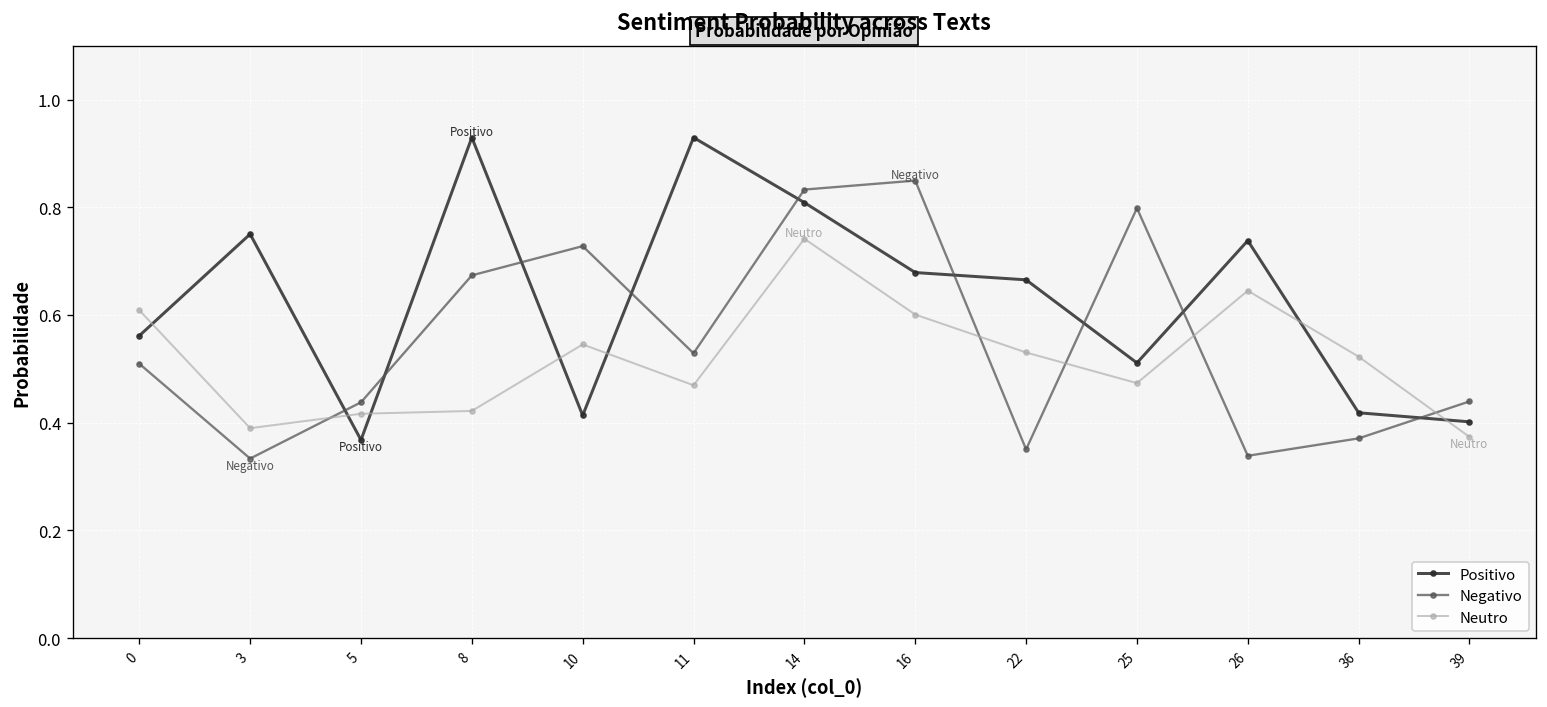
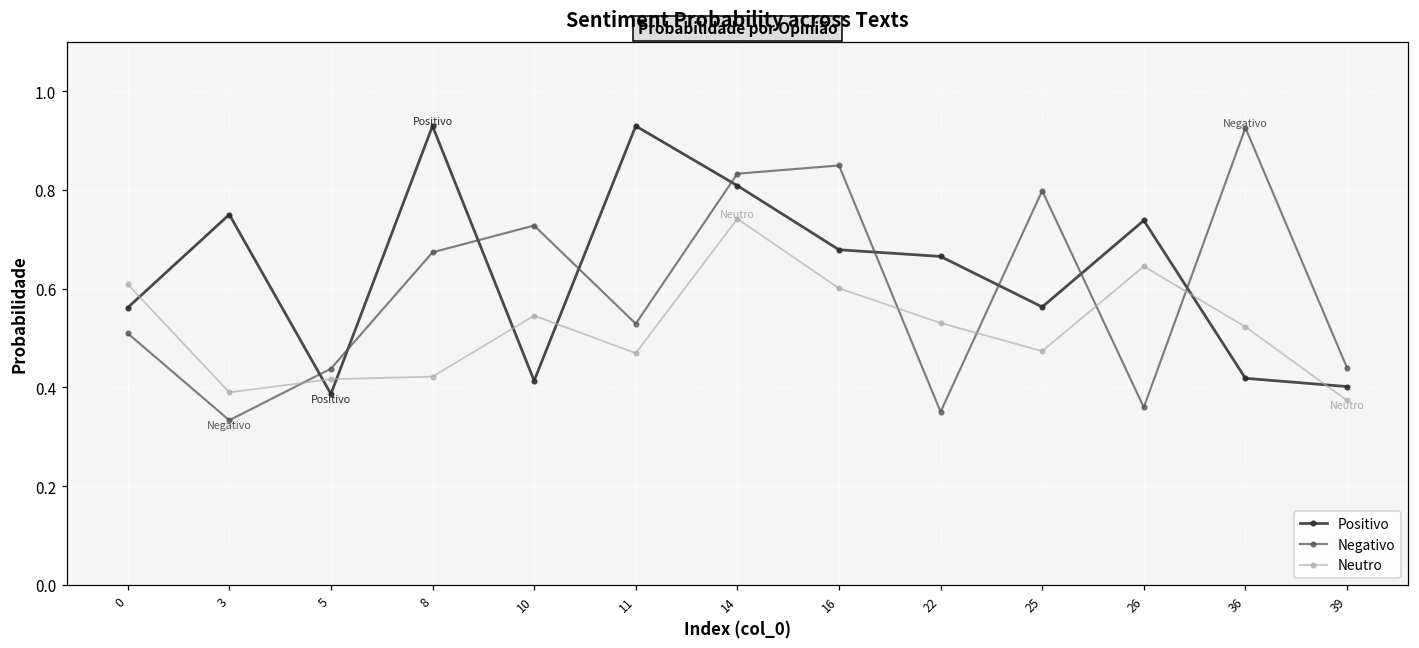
  {
    "Positivo": {
      "0": 0.56,
      "3": 0.75,
-     "5": 0.37,
+     "5": 0.39,
      "8": 0.93,
      "10": 0.41,
      "11": 0.93,
      "14": 0.81,
      "16": 0.68,
      "22": 0.67,
-     "25": 0.51,
+     "25": 0.56,
      "26": 0.74,
      "36": 0.42,
      "39": 0.40
    },
    "Negativo": {
      "0": 0.51,
      "3": 0.33,
      "5": 0.44,
      "8": 0.67,
      "10": 0.73,
      "11": 0.53,
      "14": 0.83,
      "16": 0.85,
      "22": 0.35,
      "25": 0.80,
-     "26": 0.34,
-     "36": 0.37,
+     "26": 0.36,
+     "36": 0.93,
      "39": 0.44
    },
    "Neutro": {
      "0": 0.61,
      "3": 0.39,
      "5": 0.42,
      "8": 0.42,
      "10": 0.55,
      "11": 0.47,
      "14": 0.74,
      "16": 0.60,
      "22": 0.53,
      "25": 0.47,
      "26": 0.65,
      "36": 0.52,
      "39": 0.37
    }
  }
